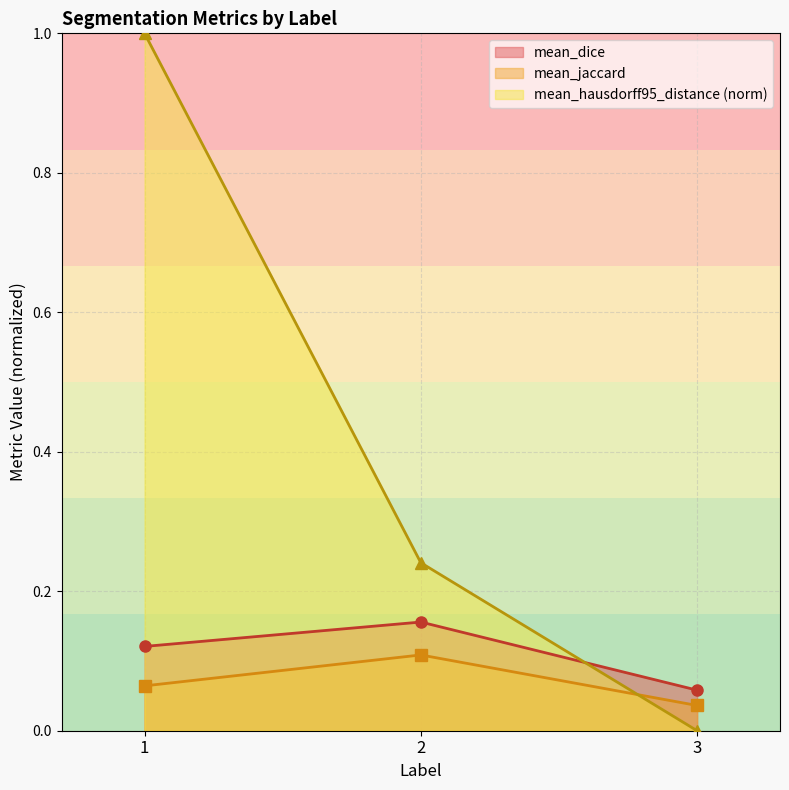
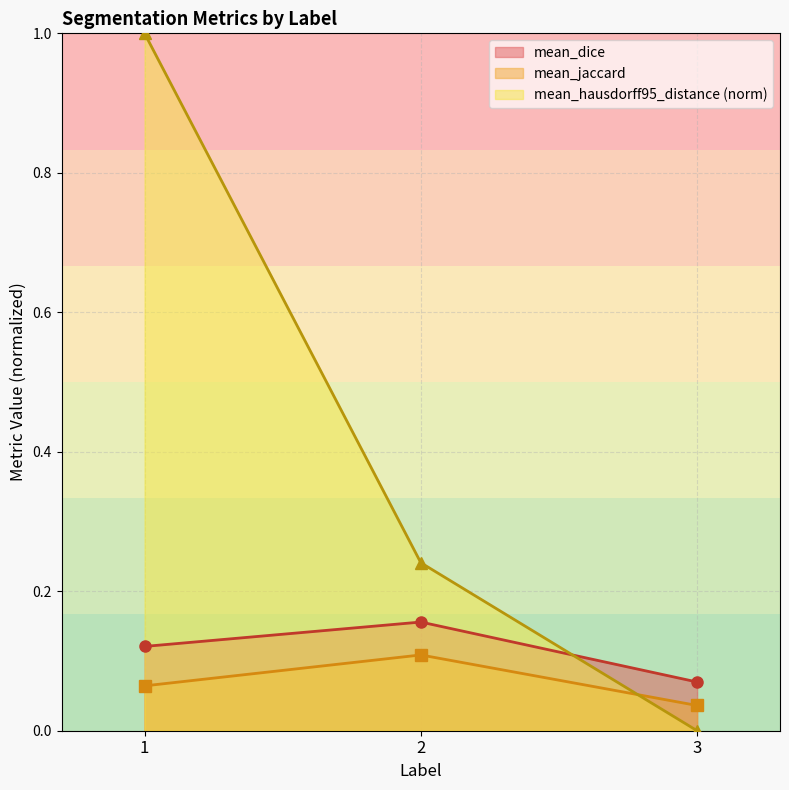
  {
    "mean_dice": {
      "1": 0.12,
      "2": 0.16,
-     "3": 0.06
+     "3": 0.07
    }
  }
